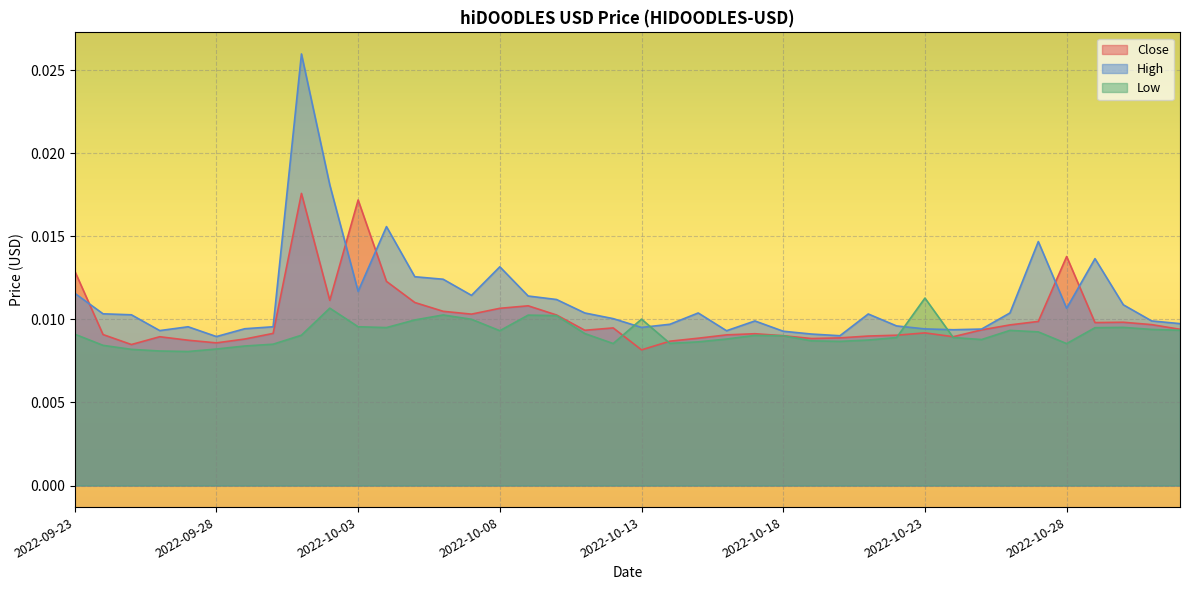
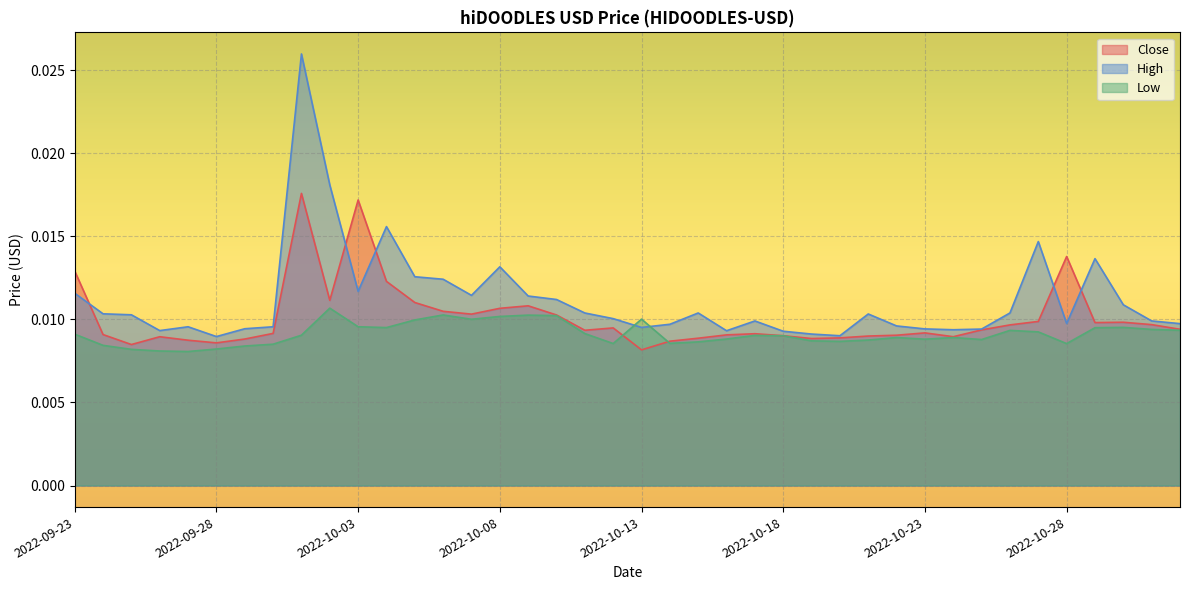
  {
    "Close": {
      "2022-09-23": 0.0129,
      "2022-09-28": 0.0086,
      "2022-10-03": 0.0172,
      "2022-10-08": 0.0107,
      "2022-10-13": 0.0082,
      "2022-10-23": 0.0092,
      "2022-10-28": 0.0138
    },
    "High": {
      "2022-09-23": 0.0116,
      "2022-09-28": 0.0090,
      "2022-10-03": 0.0117,
      "2022-10-08": 0.0132,
      "2022-10-13": 0.0095,
      "2022-10-18": 0.0093,
      "2022-10-23": 0.0094,
-     "2022-10-28": 0.0107
+     "2022-10-28": 0.0098
    },
    "Low": {
      "2022-09-23": 0.0091,
      "2022-09-28": 0.0082,
      "2022-10-03": 0.0096,
-     "2022-10-08": 0.0093,
+     "2022-10-08": 0.0102,
      "2022-10-13": 0.0100,
-     "2022-10-23": 0.0113,
+     "2022-10-23": 0.0088,
      "2022-10-28": 0.0085
    }
  }
